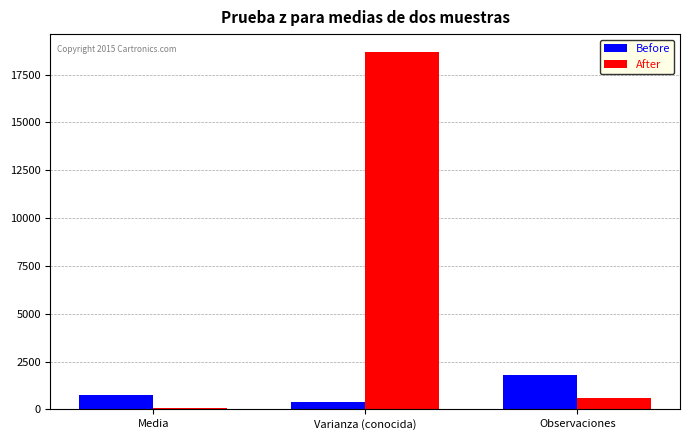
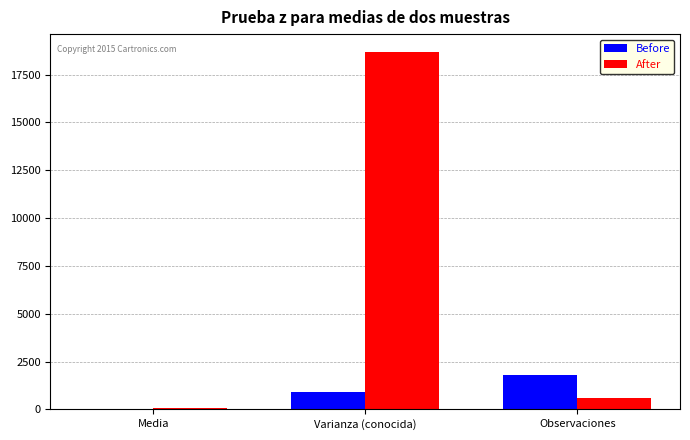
  {
    "Before": {
-     "Media": 800,
-     "Varianza (conocida)": 400,
+     "Media": 0,
+     "Varianza (conocida)": 900,
      "Observaciones": 1800
    },
    "After": {
      "Varianza (conocida)": 18700,
      "Observaciones": 600
    }
  }
